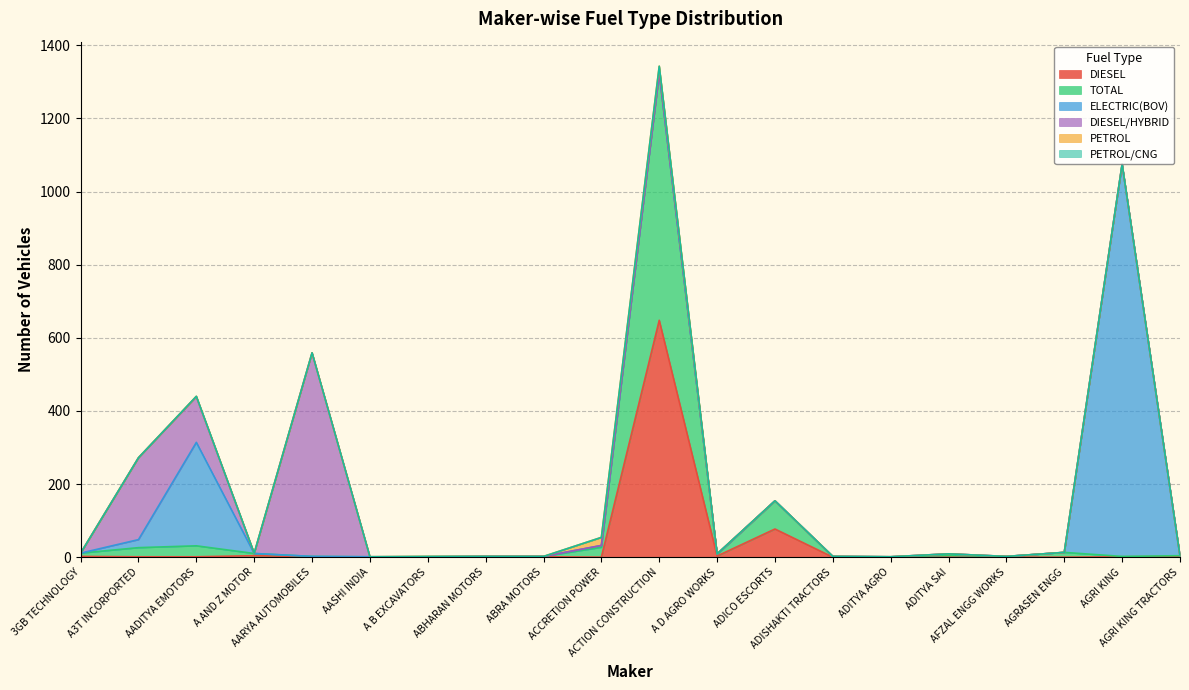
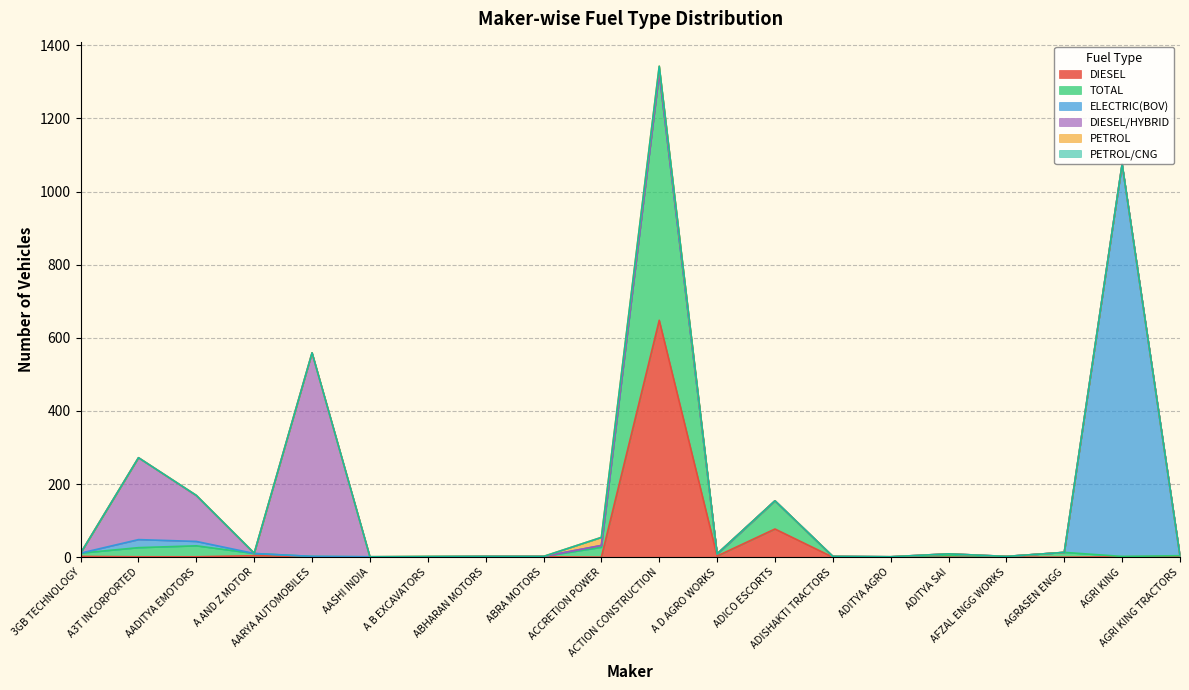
  {
    "DIESEL": {
      "3GB TECHNOLOGY": 0,
      "A3T INCORPORTED": 0,
      "AADITYA EMOTORS": 0,
      "ACCRETION POWER": 0,
      "ACTION CONSTRUCTION": 650,
      "ADICO ESCORTS": 80,
      "AGRASEN ENGG": 0
    },
    "ELECTRIC(BOV)": {
      "A3T INCORPORTED": 20,
-     "AADITYA EMOTORS": 280
+     "AADITYA EMOTORS": 10
    }
  }
